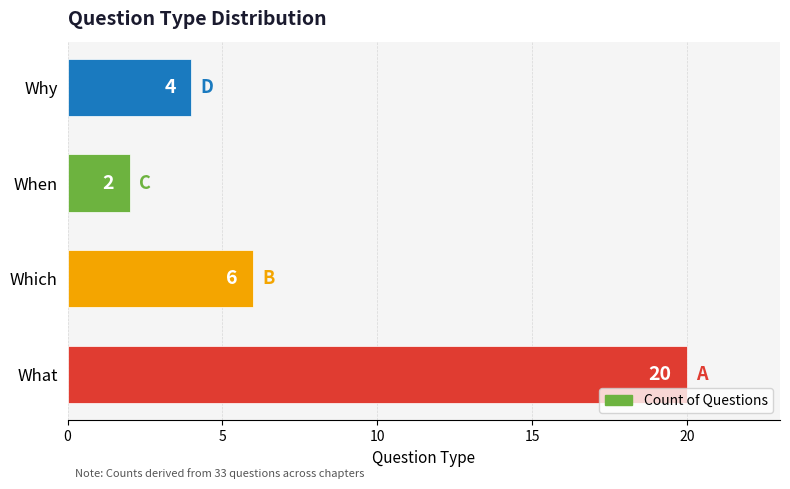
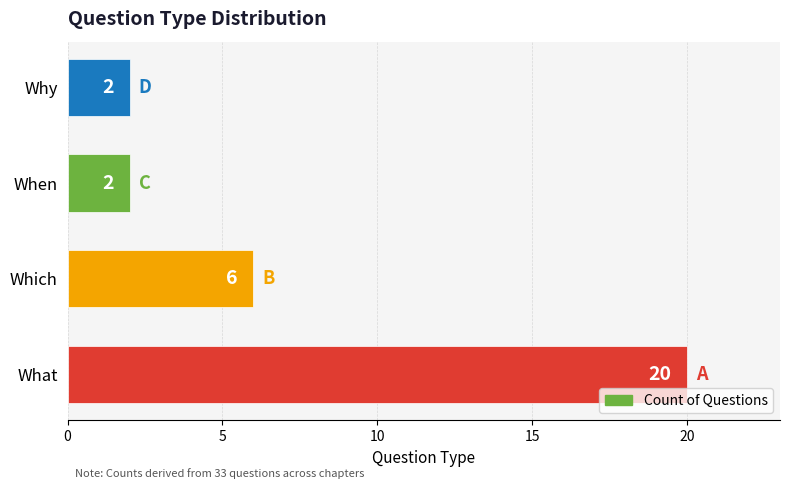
  {
-   "Why": 4,
+   "Why": 2,
    "When": 2,
    "Which": 6,
    "What": 20
  }
